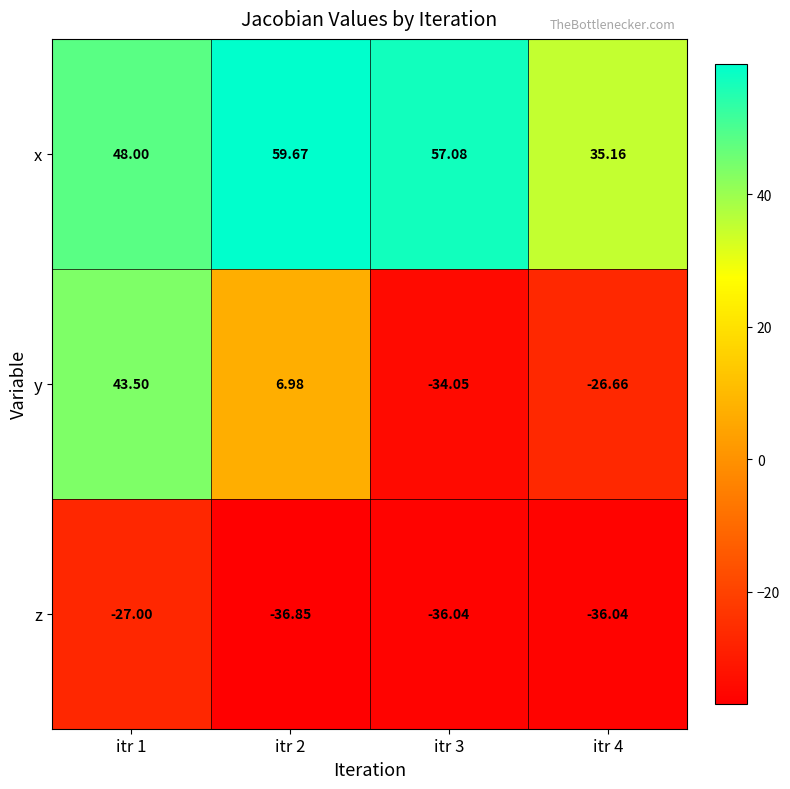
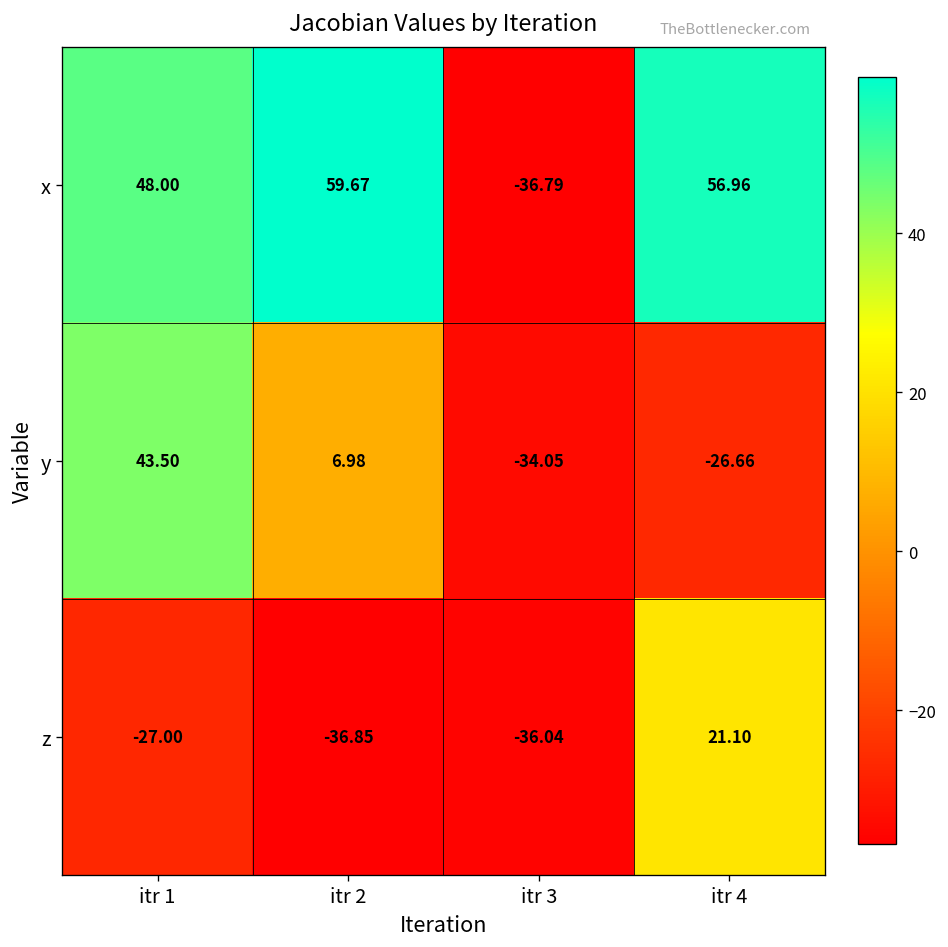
  {
    "x": {
      "itr 1": 48.00,
      "itr 2": 59.67,
-     "itr 3": 57.08,
-     "itr 4": 35.16
+     "itr 3": -36.79,
+     "itr 4": 56.96
    },
    "y": {
      "itr 1": 43.50,
      "itr 2": 6.98,
      "itr 3": -34.05,
      "itr 4": -26.66
    },
    "z": {
      "itr 1": -27.00,
      "itr 2": -36.85,
      "itr 3": -36.04,
-     "itr 4": -36.04
+     "itr 4": 21.10
    }
  }
